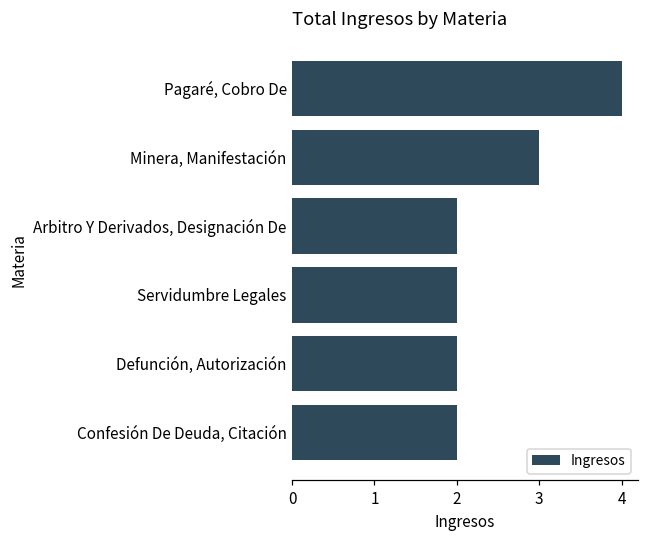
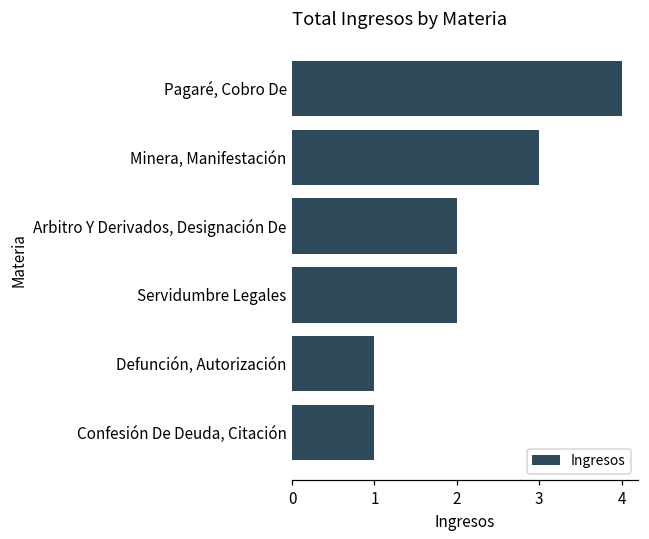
  {
    "Pagaré, Cobro De": 4,
    "Minera, Manifestación": 3,
    "Arbitro Y Derivados, Designación De": 2,
    "Servidumbre Legales": 2,
-   "Defunción, Autorización": 2,
-   "Confesión De Deuda, Citación": 2
+   "Defunción, Autorización": 1,
+   "Confesión De Deuda, Citación": 1
  }
